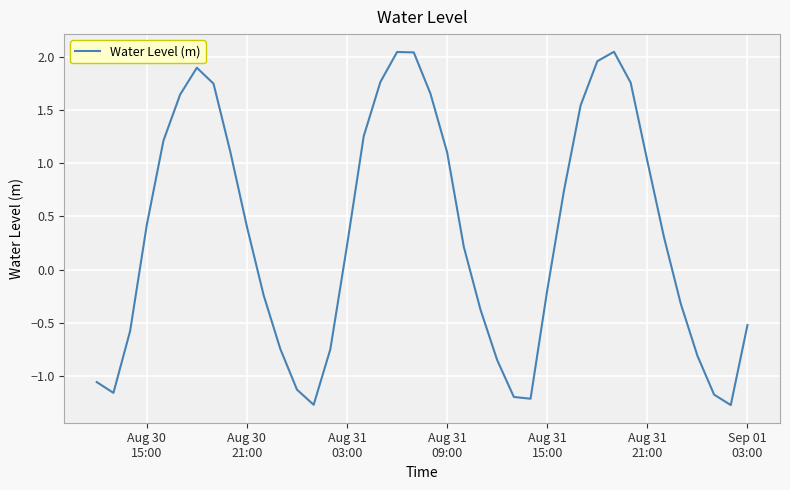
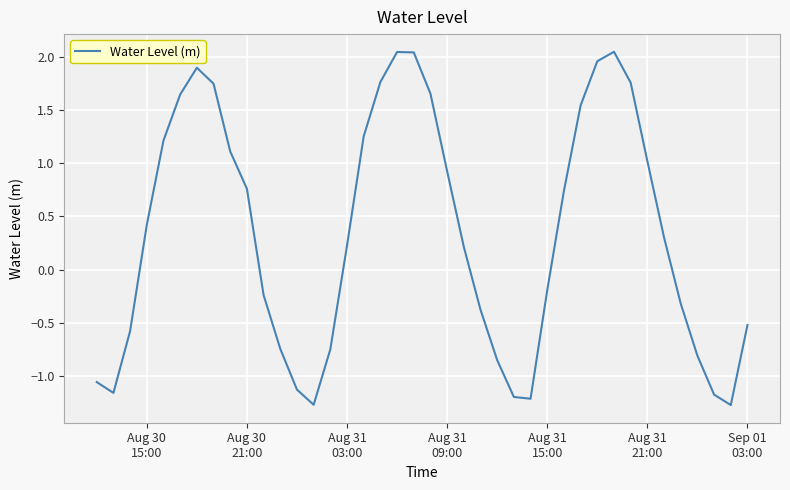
  {
    "Aug 30 15:00": 0.42,
-   "Aug 30 21:00": 0.40,
+   "Aug 30 21:00": 0.76,
    "Aug 31 03:00": 0.23,
-   "Aug 31 09:00": 1.10,
+   "Aug 31 09:00": 0.92,
    "Aug 31 15:00": -0.19,
    "Aug 31 21:00": 1.02,
    "Sep 01 03:00": -0.52
  }
